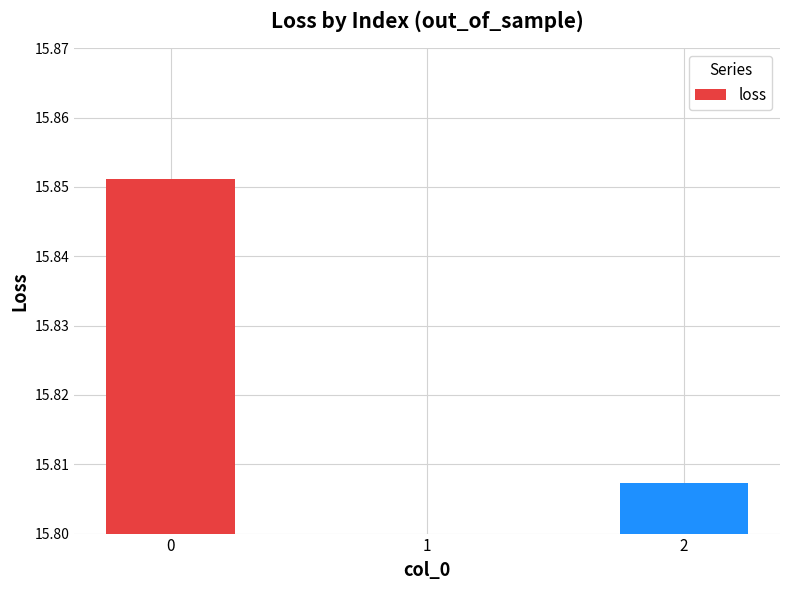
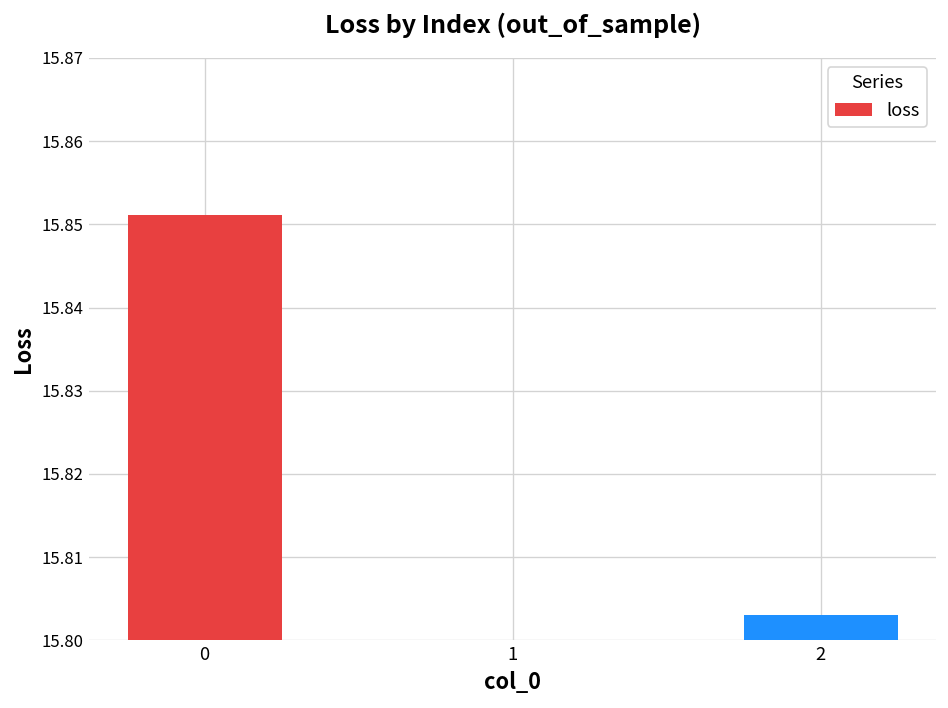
  {
    "0": 15.851,
-   "2": 15.807
+   "2": 15.803
  }
